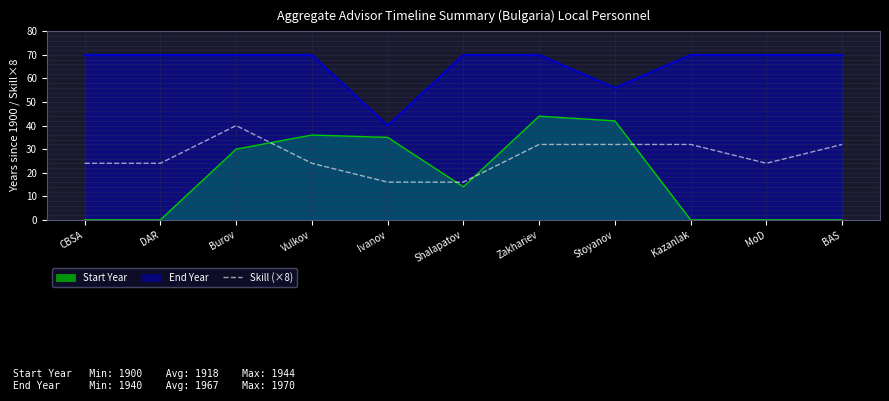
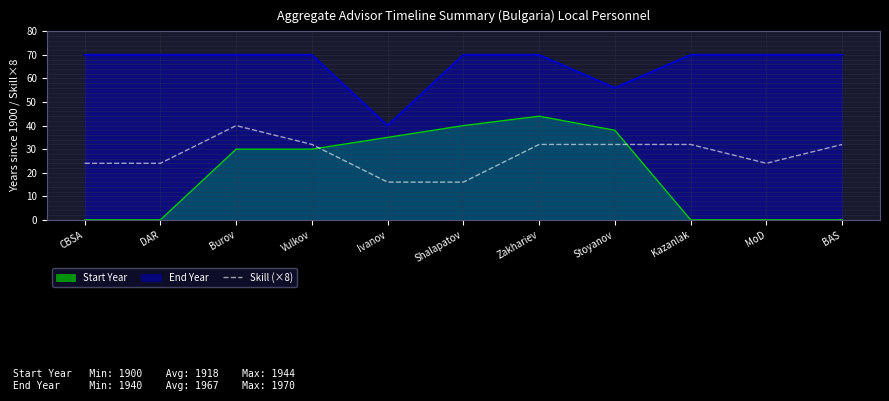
  {
    "Start Year": {
      "CBSA": 0,
      "DAR": 0,
      "Burov": 30,
-     "Vulkov": 36,
+     "Vulkov": 30,
      "Ivanov": 35,
-     "Shalapatov": 14,
+     "Shalapatov": 40,
      "Zakhariev": 44,
-     "Stoyanov": 42,
+     "Stoyanov": 38,
      "Kazanlak": 0,
      "MoD": 0,
      "BAS": 0
    },
    "End Year": {
      "CBSA": 70,
      "DAR": 70,
      "Burov": 70,
      "Vulkov": 70,
      "Ivanov": 40,
      "Shalapatov": 70,
      "Zakhariev": 70,
      "Stoyanov": 56,
      "Kazanlak": 70,
      "MoD": 70,
      "BAS": 70
    },
    "Skill (×8)": {
      "CBSA": 24,
      "DAR": 24,
      "Burov": 40,
-     "Vulkov": 24,
+     "Vulkov": 32,
      "Ivanov": 16,
      "Shalapatov": 16,
      "Zakhariev": 32,
      "Stoyanov": 32,
      "Kazanlak": 32,
      "MoD": 24,
      "BAS": 32
    }
  }
